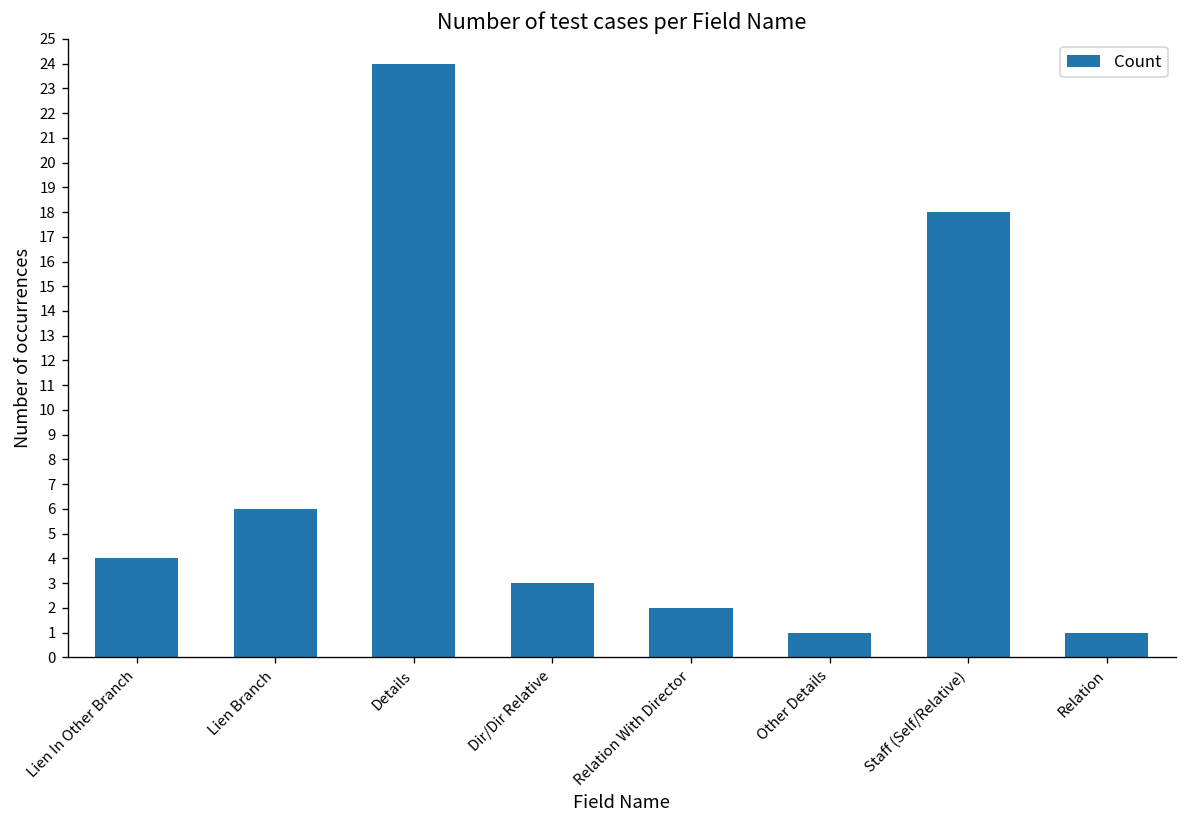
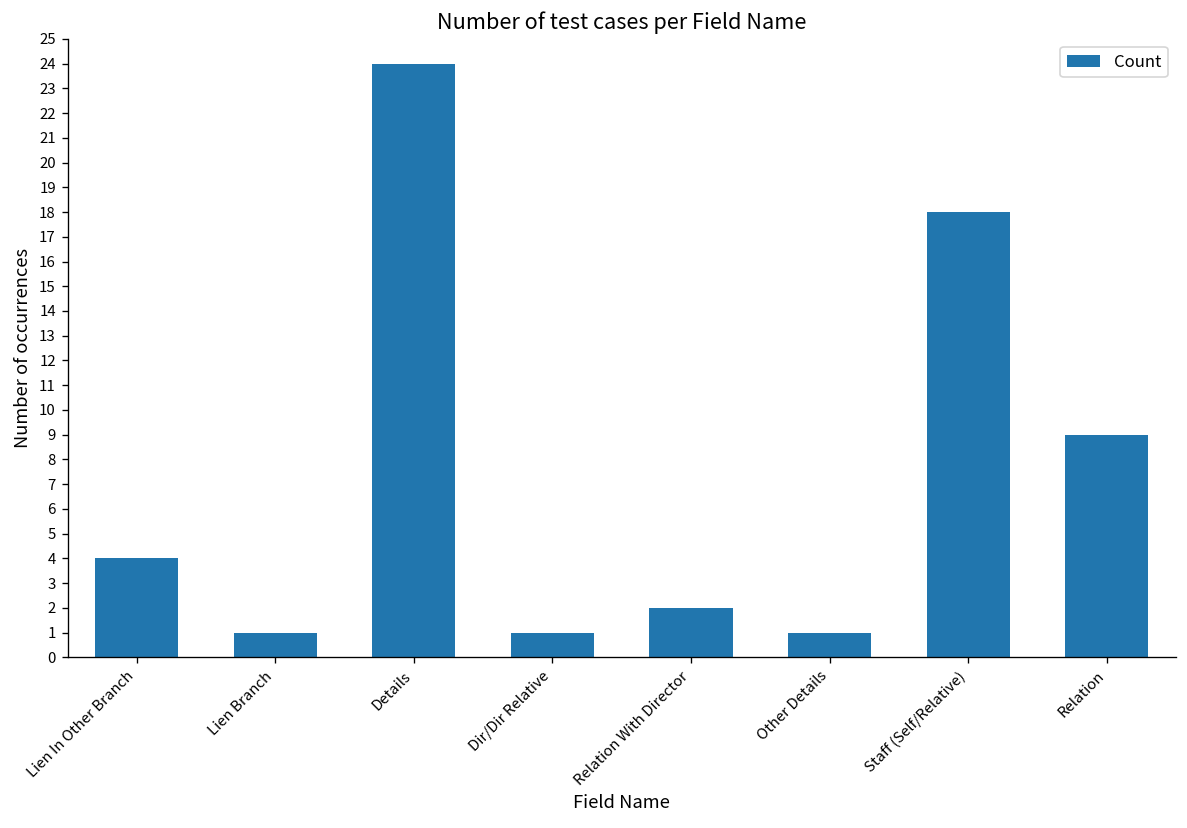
  {
    "Lien In Other Branch": 4,
-   "Lien Branch": 6,
+   "Lien Branch": 1,
    "Details": 24,
-   "Dir/Dir Relative": 3,
+   "Dir/Dir Relative": 1,
    "Relation With Director": 2,
    "Other Details": 1,
    "Staff (Self/Relative)": 18,
-   "Relation": 1
+   "Relation": 9
  }
